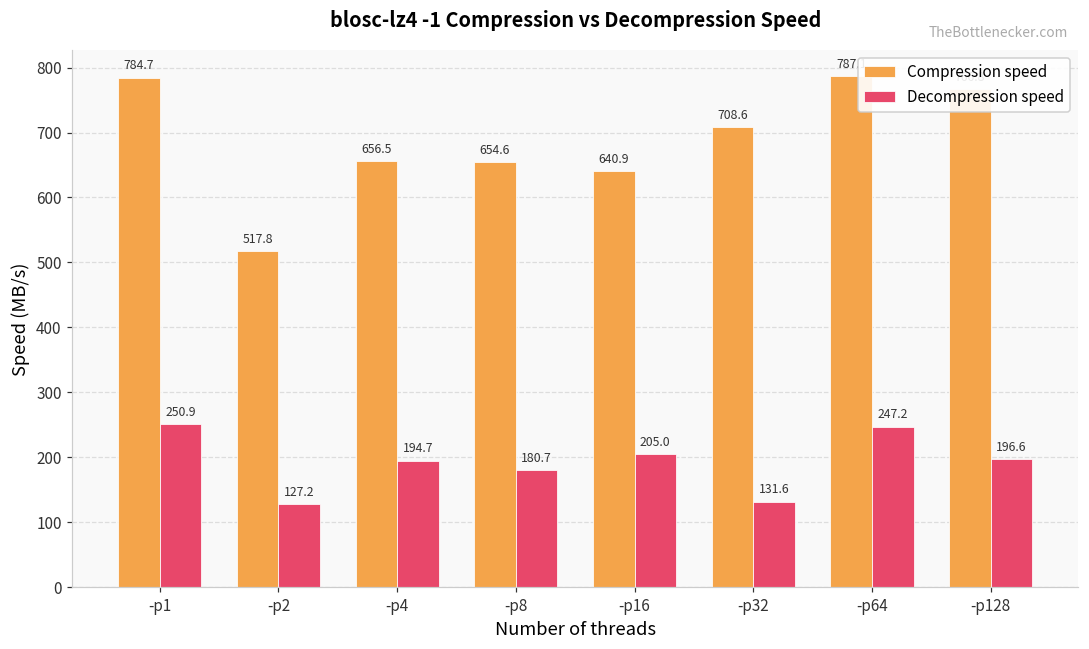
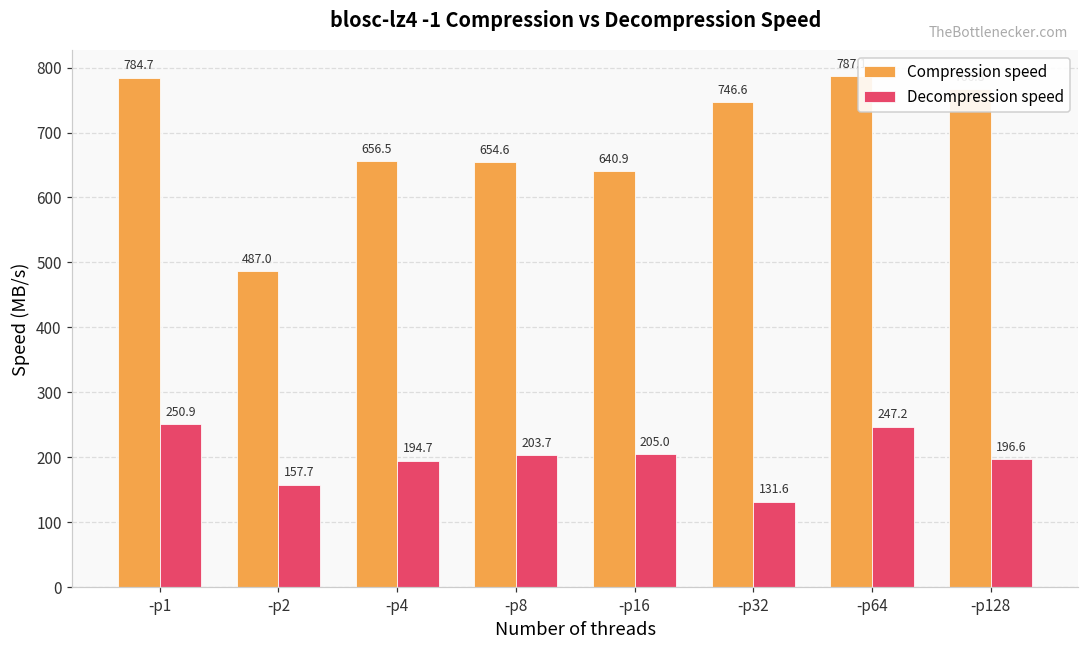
  {
    "Compression speed": {
      "-p1": 784.7,
-     "-p2": 517.8,
+     "-p2": 487.0,
      "-p4": 656.5,
      "-p8": 654.6,
      "-p16": 640.9,
-     "-p32": 708.6
+     "-p32": 746.6
    },
    "Decompression speed": {
      "-p1": 250.9,
-     "-p2": 127.2,
+     "-p2": 157.7,
      "-p4": 194.7,
-     "-p8": 180.7,
+     "-p8": 203.7,
      "-p16": 205.0,
      "-p32": 131.6,
      "-p64": 247.2,
      "-p128": 196.6
    }
  }
